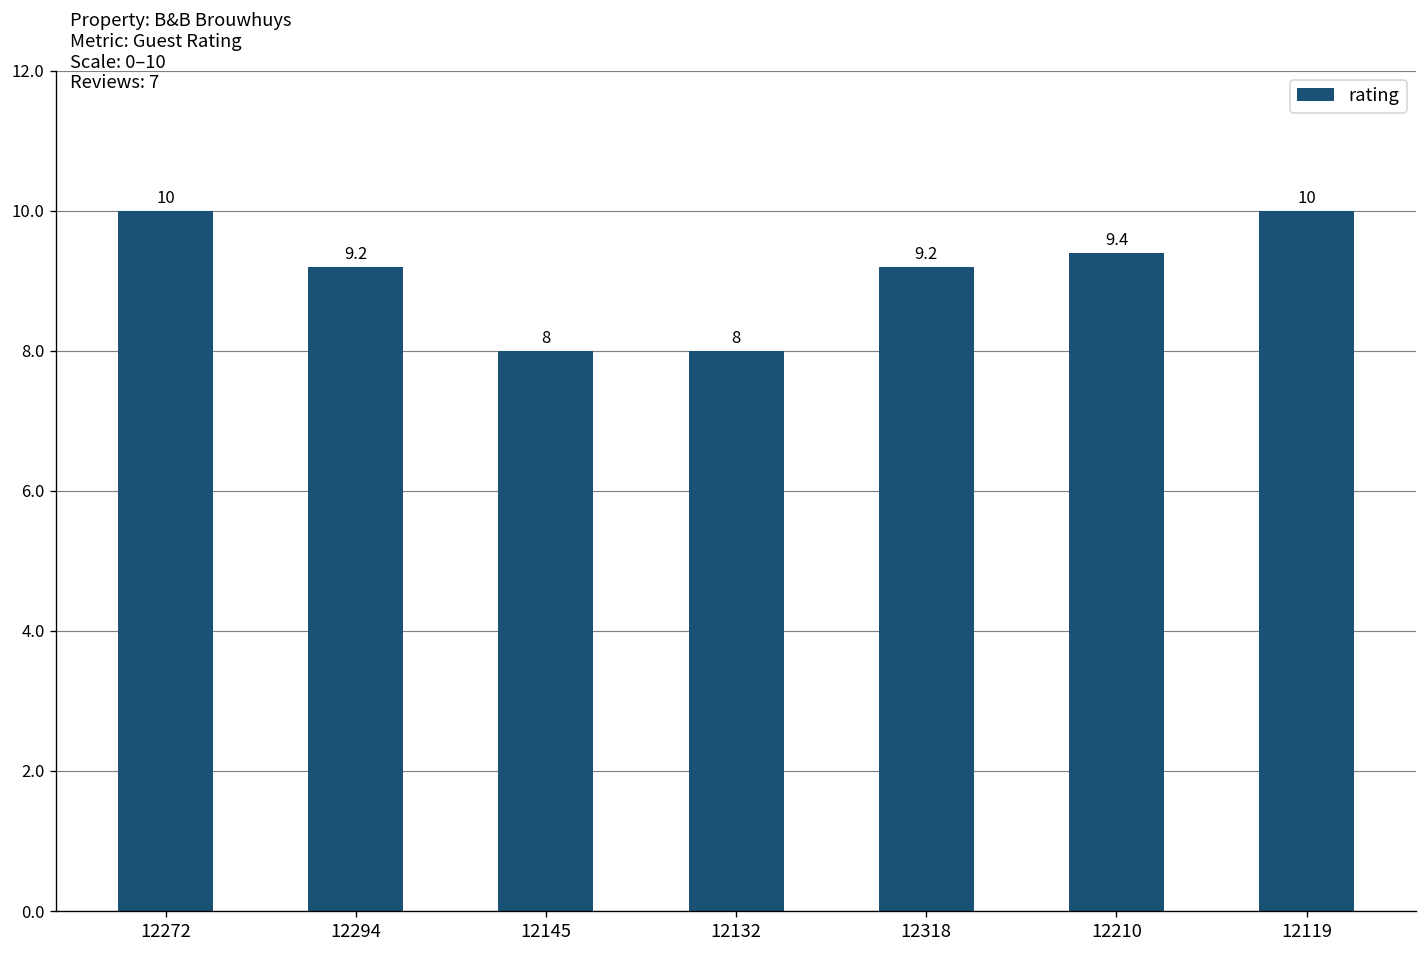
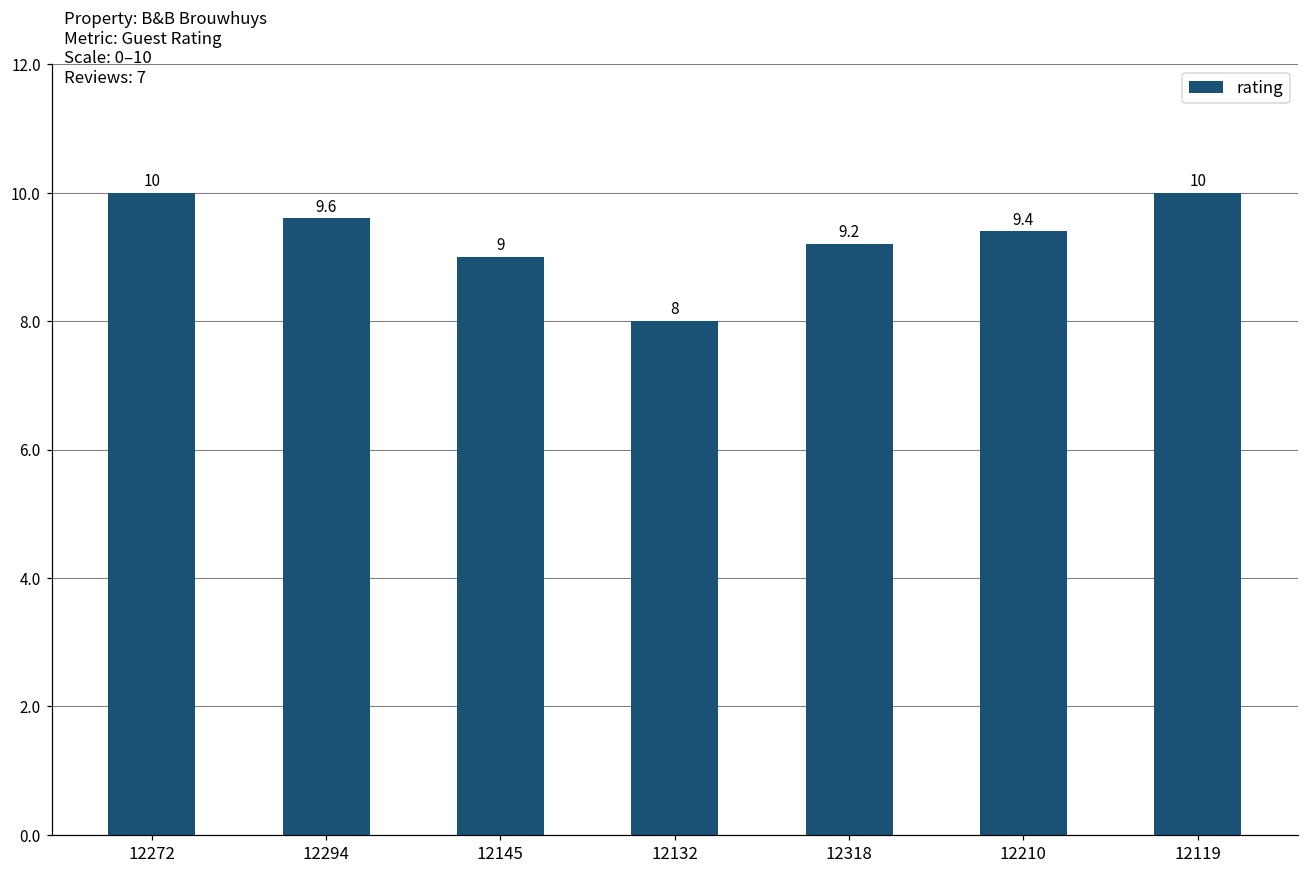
  {
    "12272": 10,
-   "12294": 9.2,
-   "12145": 8,
+   "12294": 9.6,
+   "12145": 9,
    "12132": 8,
    "12318": 9.2,
    "12210": 9.4,
    "12119": 10
  }
